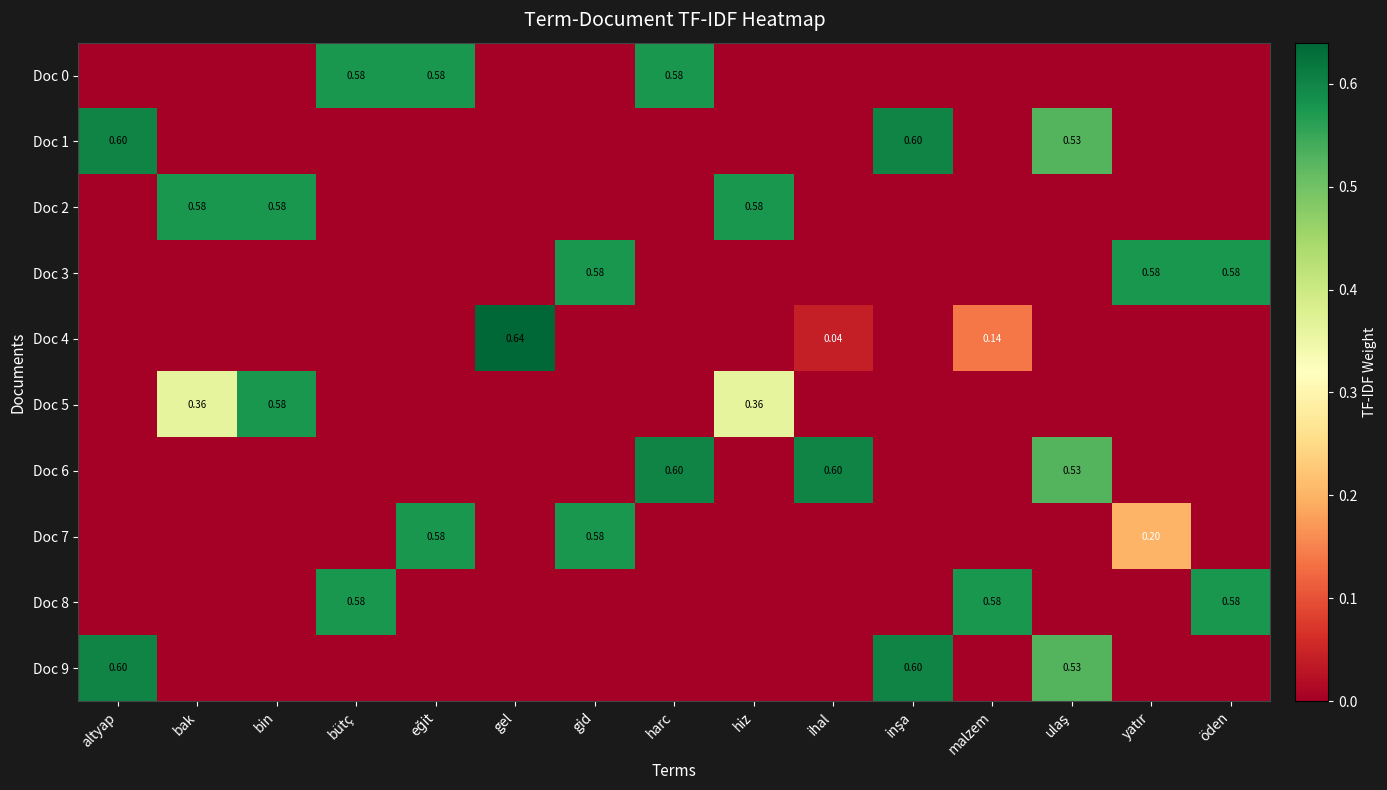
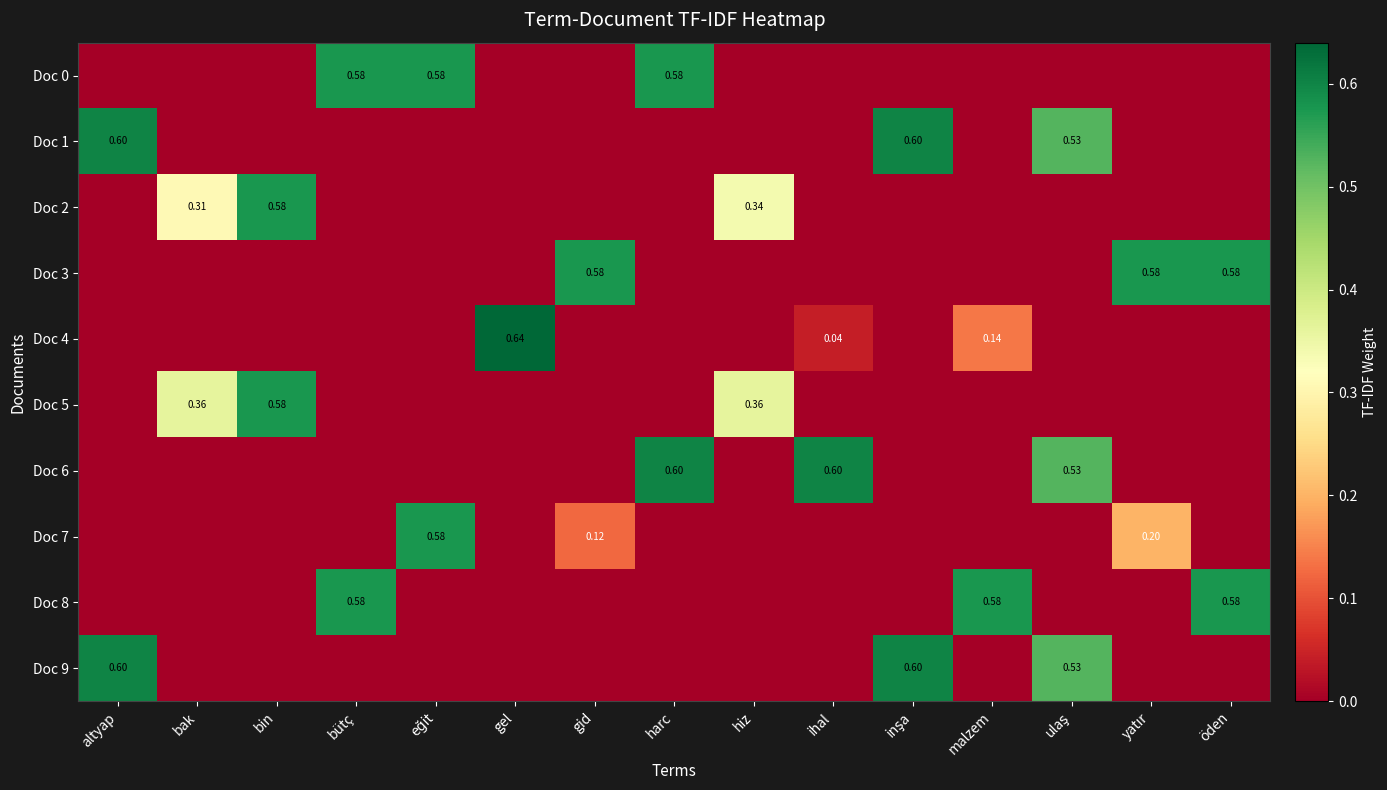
  {
    "Doc 0": {
      "bütç": 0.58,
      "eğit": 0.58,
      "harc": 0.58
    },
    "Doc 1": {
      "altyap": 0.60,
      "inşa": 0.60,
      "ulaş": 0.53
    },
    "Doc 2": {
-     "bak": 0.58,
+     "bak": 0.31,
      "bin": 0.58,
-     "hiz": 0.58
+     "hiz": 0.34
    },
    "Doc 3": {
      "gid": 0.58,
      "yatır": 0.58,
      "öden": 0.58
    },
    "Doc 4": {
      "gel": 0.64,
      "ihal": 0.04,
      "malzem": 0.14
    },
    "Doc 5": {
      "bak": 0.36,
      "bin": 0.58,
      "hiz": 0.36
    },
    "Doc 6": {
      "harc": 0.60,
      "ihal": 0.60,
      "ulaş": 0.53
    },
    "Doc 7": {
      "eğit": 0.58,
-     "gid": 0.58,
+     "gid": 0.12,
      "yatır": 0.20
    },
    "Doc 8": {
      "bütç": 0.58,
      "malzem": 0.58,
      "öden": 0.58
    },
    "Doc 9": {
      "altyap": 0.60,
      "inşa": 0.60,
      "ulaş": 0.53
    }
  }
